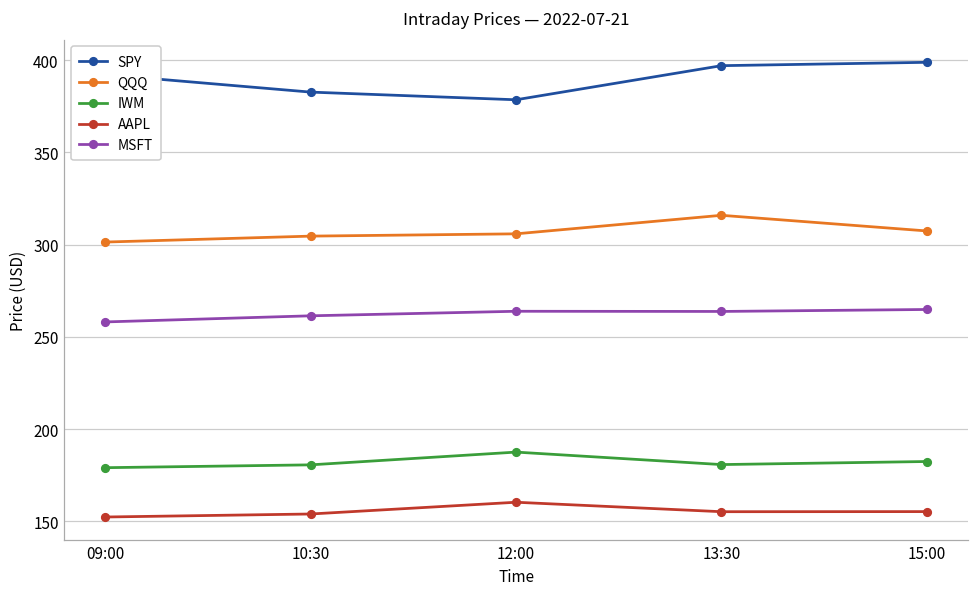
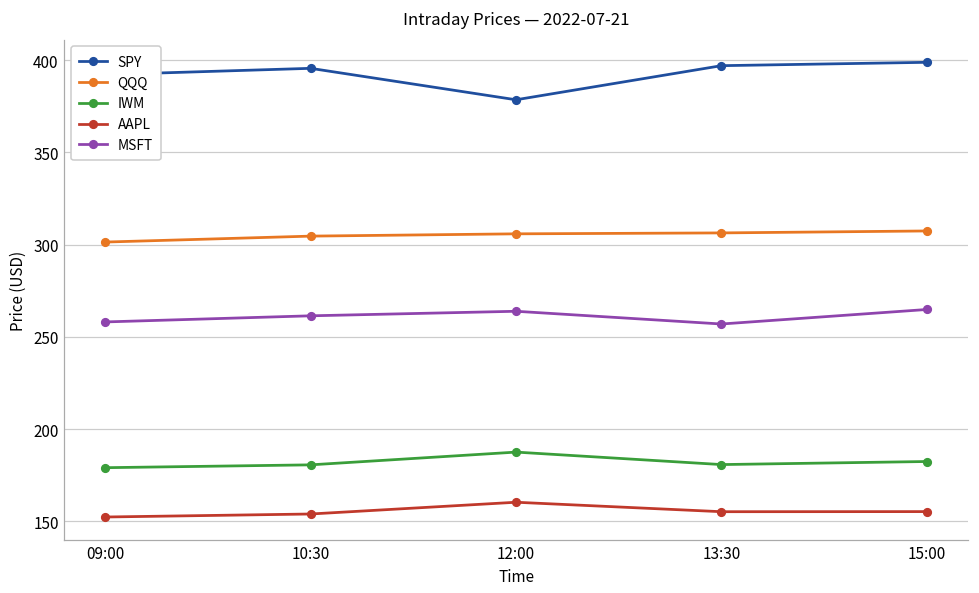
  {
    "SPY": {
-     "10:30": 383,
+     "10:30": 396,
      "12:00": 378,
      "13:30": 397,
      "15:00": 399
    },
    "QQQ": {
      "09:00": 301,
      "10:30": 305,
      "12:00": 306,
-     "13:30": 316,
+     "13:30": 306,
      "15:00": 307
    },
    "IWM": {
      "09:00": 179,
      "10:30": 181,
      "12:00": 188,
      "13:30": 181,
      "15:00": 182
    },
    "AAPL": {
      "09:00": 152,
      "10:30": 154,
      "12:00": 160,
      "13:30": 155,
      "15:00": 155
    },
    "MSFT": {
      "09:00": 258,
      "10:30": 261,
      "12:00": 264,
-     "13:30": 264,
+     "13:30": 257,
      "15:00": 265
    }
  }
